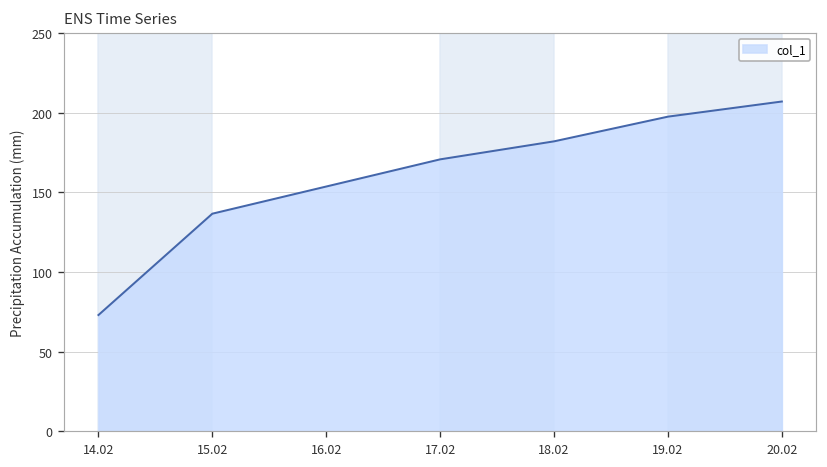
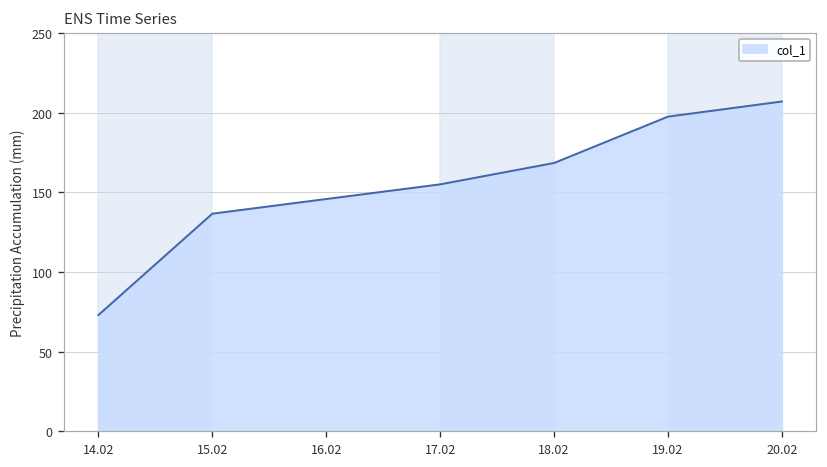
  {
    "14.02": 73,
    "15.02": 137,
-   "17.02": 171,
-   "18.02": 182,
+   "17.02": 155,
+   "18.02": 168,
    "19.02": 198,
    "20.02": 207
  }
